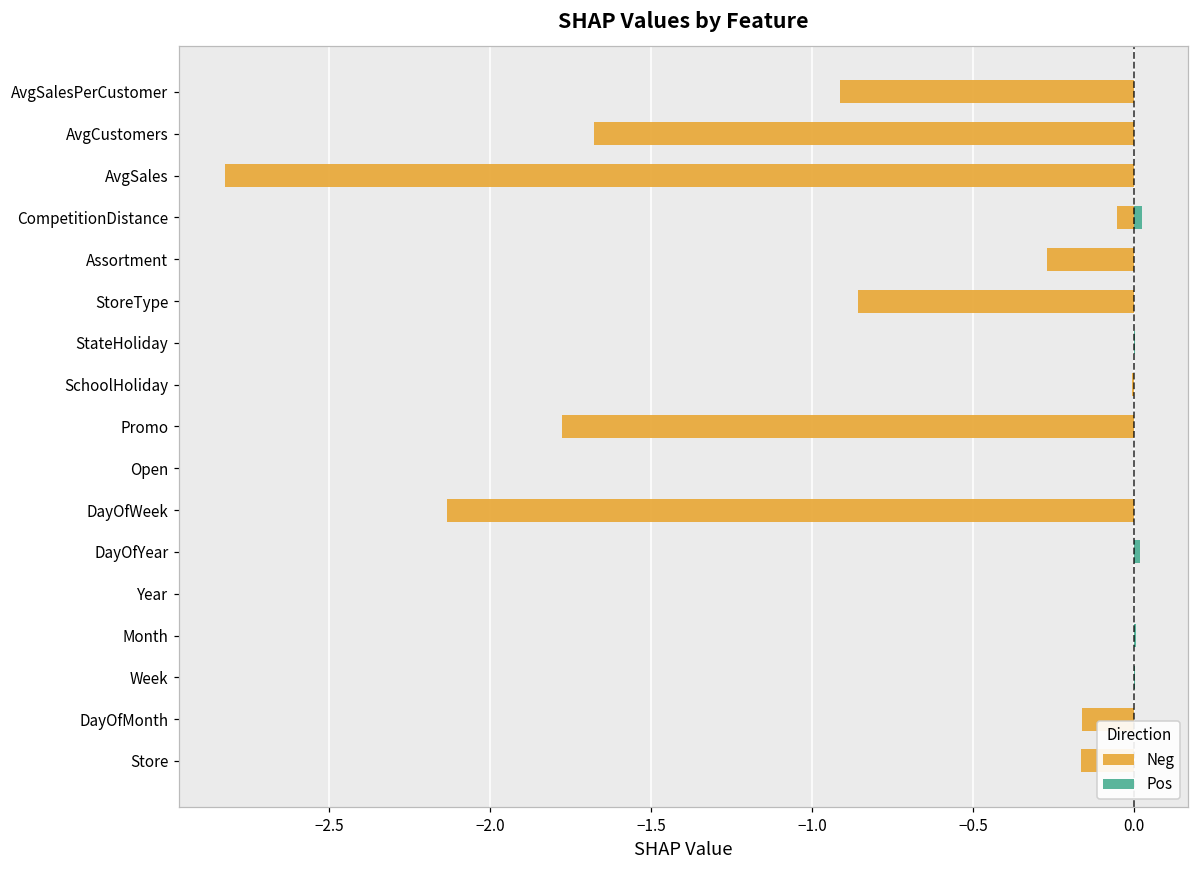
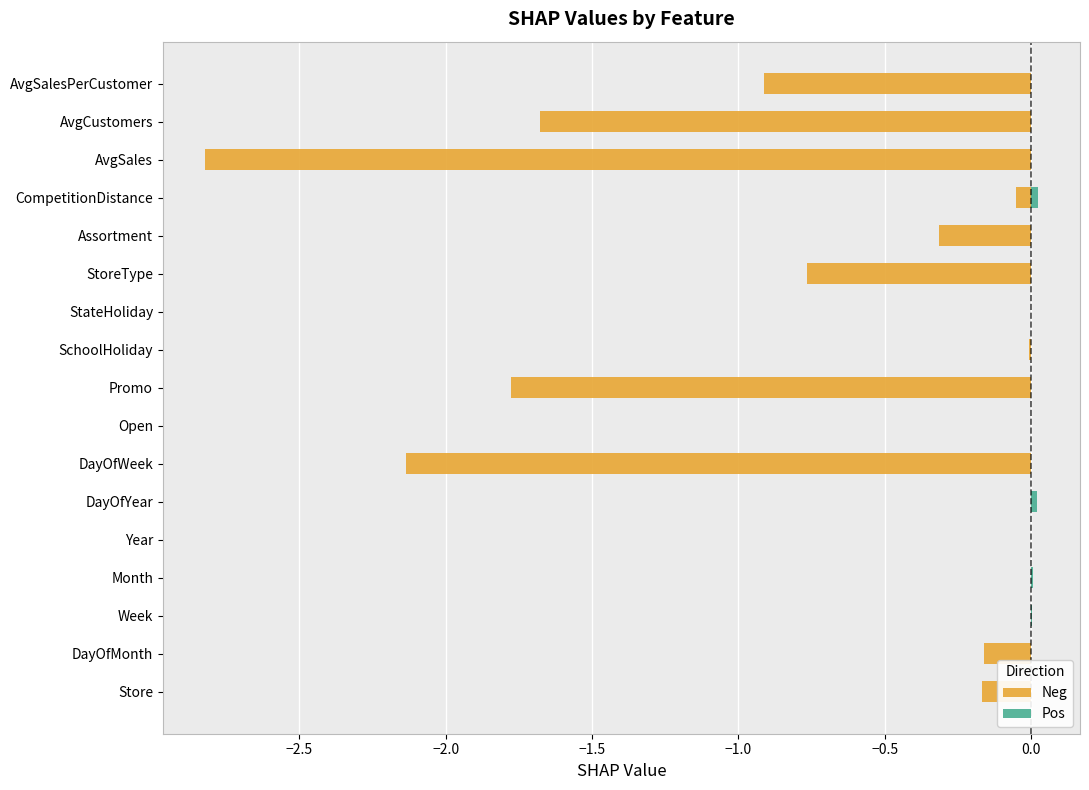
  {
    "Neg": {
      "AvgSalesPerCustomer": -0.91,
      "AvgCustomers": -1.68,
      "AvgSales": -2.82,
      "CompetitionDistance": -0.05,
-     "Assortment": -0.27,
-     "StoreType": -0.86,
+     "Assortment": -0.31,
+     "StoreType": -0.77,
      "StateHoliday": 0.00,
      "Promo": -1.78,
      "Open": 0.00,
      "DayOfWeek": -2.14,
      "Year": 0.00,
      "DayOfMonth": -0.16,
      "Store": -0.17
    },
    "Pos": {
      "AvgSalesPerCustomer": 0.00,
      "AvgCustomers": 0.00,
      "AvgSales": 0.00,
      "CompetitionDistance": 0.03,
      "Assortment": 0.00,
      "StoreType": 0.00,
      "SchoolHoliday": 0.00,
      "Promo": 0.00,
      "Open": 0.00,
      "DayOfWeek": 0.00,
      "DayOfYear": 0.02,
      "Year": 0.00,
      "DayOfMonth": 0.00
    }
  }
